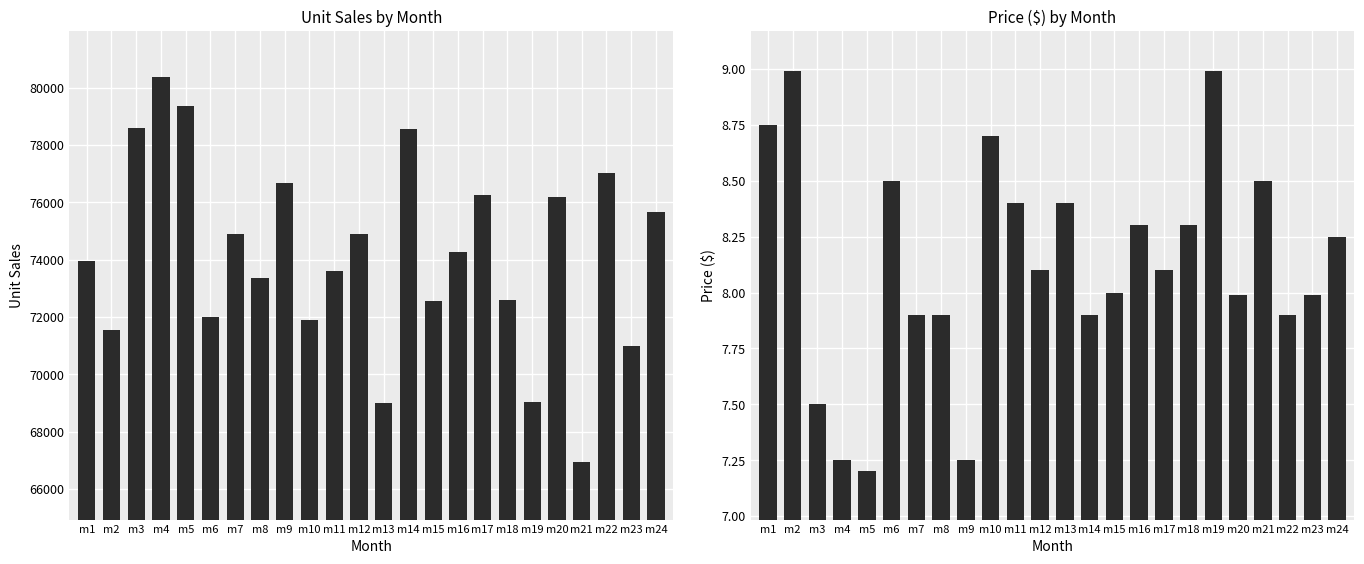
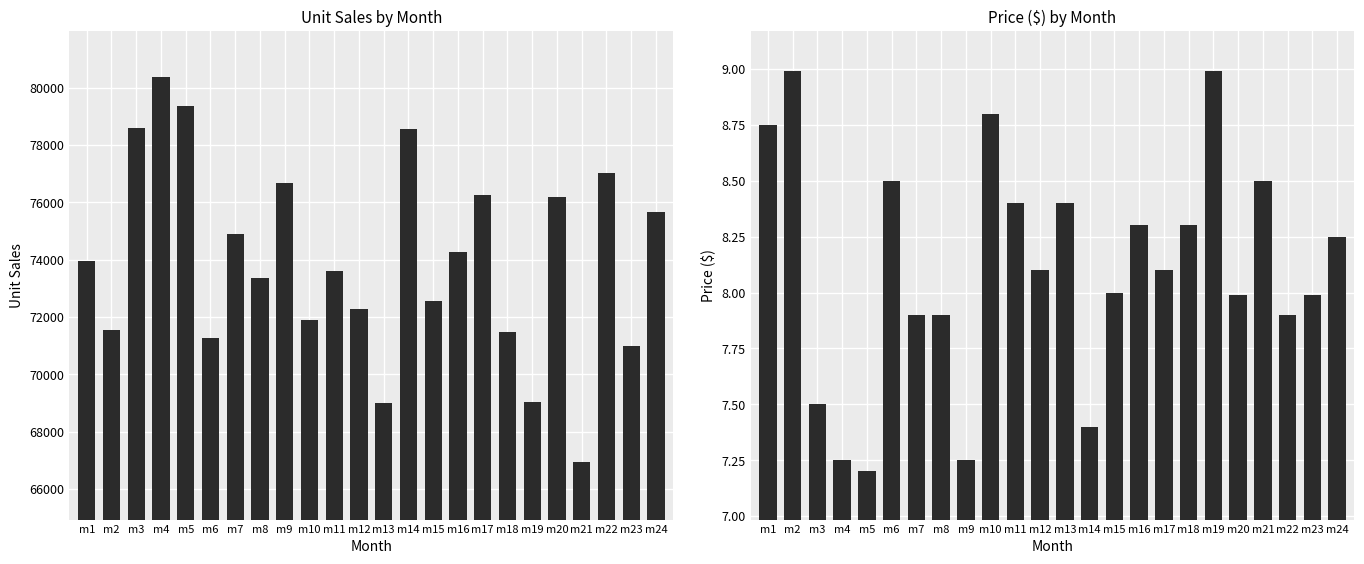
  {
    "Unit Sales by Month": {
      "m1": 74000,
      "m2": 71500,
      "m3": 78600,
      "m4": 80400,
      "m5": 79400,
-     "m6": 72000,
+     "m6": 71300,
      "m7": 74900,
      "m8": 73300,
      "m9": 76700,
      "m10": 71900,
      "m11": 73600,
-     "m12": 74900,
+     "m12": 72300,
      "m13": 69000,
      "m14": 78500,
      "m15": 72500,
      "m16": 74200,
      "m17": 76300,
-     "m18": 72600,
+     "m18": 71500,
      "m19": 69000,
      "m20": 76200,
      "m21": 66900,
      "m22": 77000,
      "m23": 71000,
      "m24": 75600
    },
    "Price ($) by Month": {
      "m1": 8.75,
      "m2": 9.0,
      "m3": 7.5,
      "m4": 7.25,
      "m5": 7.2,
      "m6": 8.5,
      "m7": 7.9,
      "m8": 7.9,
      "m9": 7.25,
-     "m10": 8.7,
+     "m10": 8.8,
      "m11": 8.4,
      "m12": 8.1,
      "m13": 8.4,
-     "m14": 7.9,
+     "m14": 7.4,
      "m15": 8.0,
      "m16": 8.3,
      "m17": 8.1,
      "m18": 8.3,
      "m19": 9.0,
      "m20": 8.0,
      "m21": 8.5,
      "m22": 7.9,
      "m23": 8.0,
      "m24": 8.25
    }
  }
